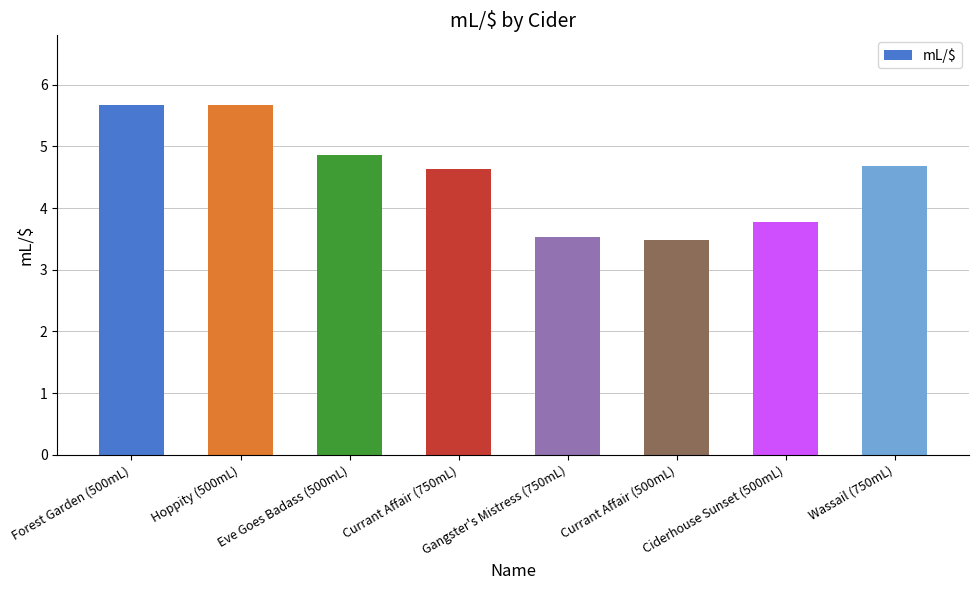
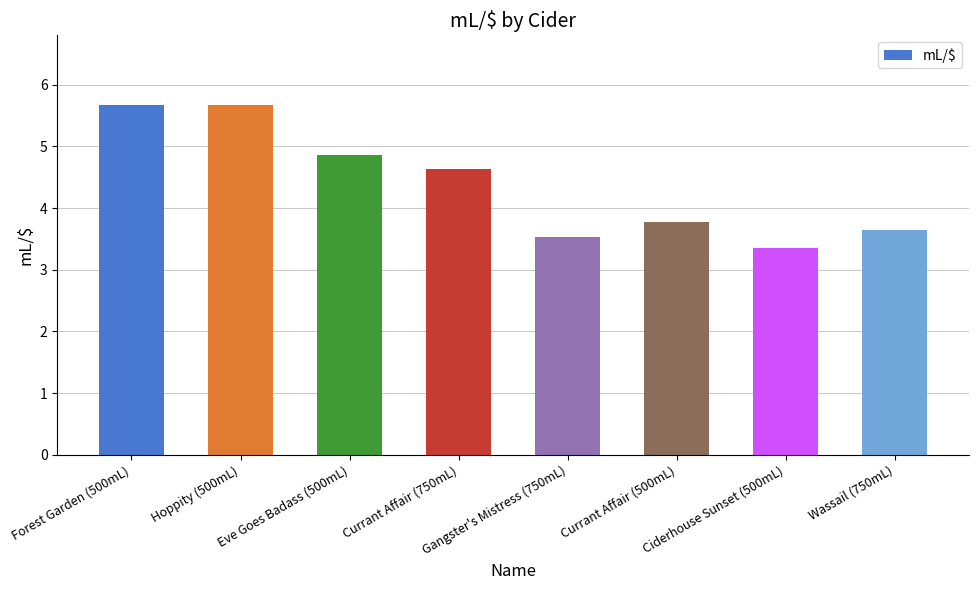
  {
    "Forest Garden (500mL)": 5.7,
    "Hoppity (500mL)": 5.7,
    "Eve Goes Badass (500mL)": 4.9,
    "Currant Affair (750mL)": 4.6,
    "Gangster's Mistress (750mL)": 3.5,
-   "Currant Affair (500mL)": 3.5,
-   "Ciderhouse Sunset (500mL)": 3.8,
-   "Wassail (750mL)": 4.7
+   "Currant Affair (500mL)": 3.8,
+   "Ciderhouse Sunset (500mL)": 3.4,
+   "Wassail (750mL)": 3.6
  }
